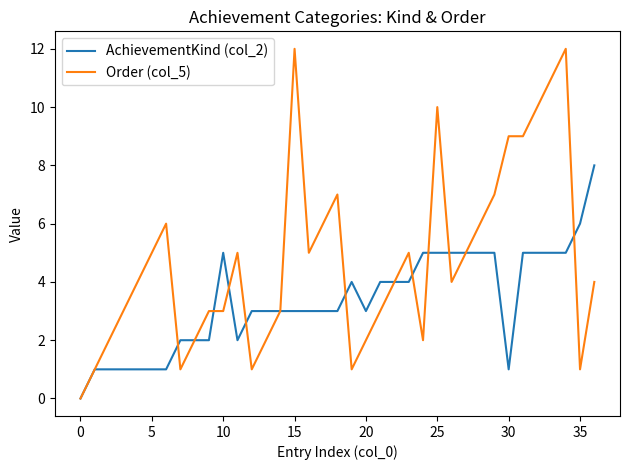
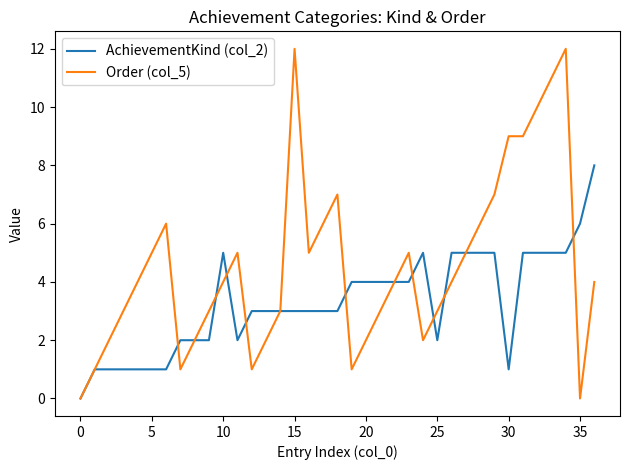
  {
    "AchievementKind (col_2)": {
      "5": 1,
      "10": 5,
      "15": 3,
-     "20": 3,
-     "25": 5,
+     "20": 4,
+     "25": 2,
      "30": 1,
      "35": 6
    },
    "Order (col_5)": {
      "5": 5,
-     "10": 3,
+     "10": 4,
      "15": 12,
      "20": 2,
-     "25": 10,
+     "25": 3,
      "30": 9,
-     "35": 1
+     "35": 0
    }
  }
